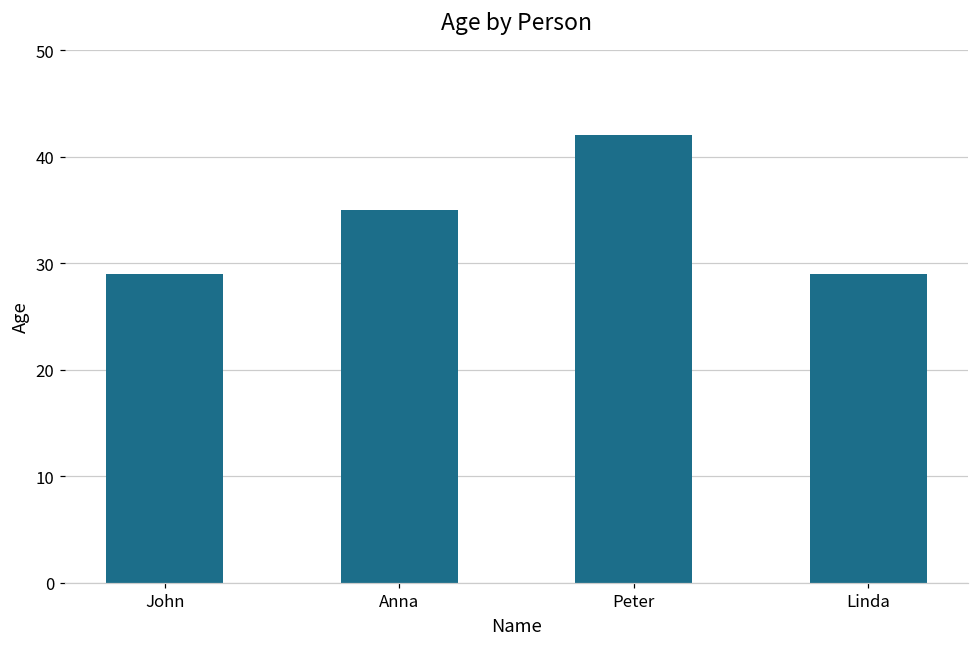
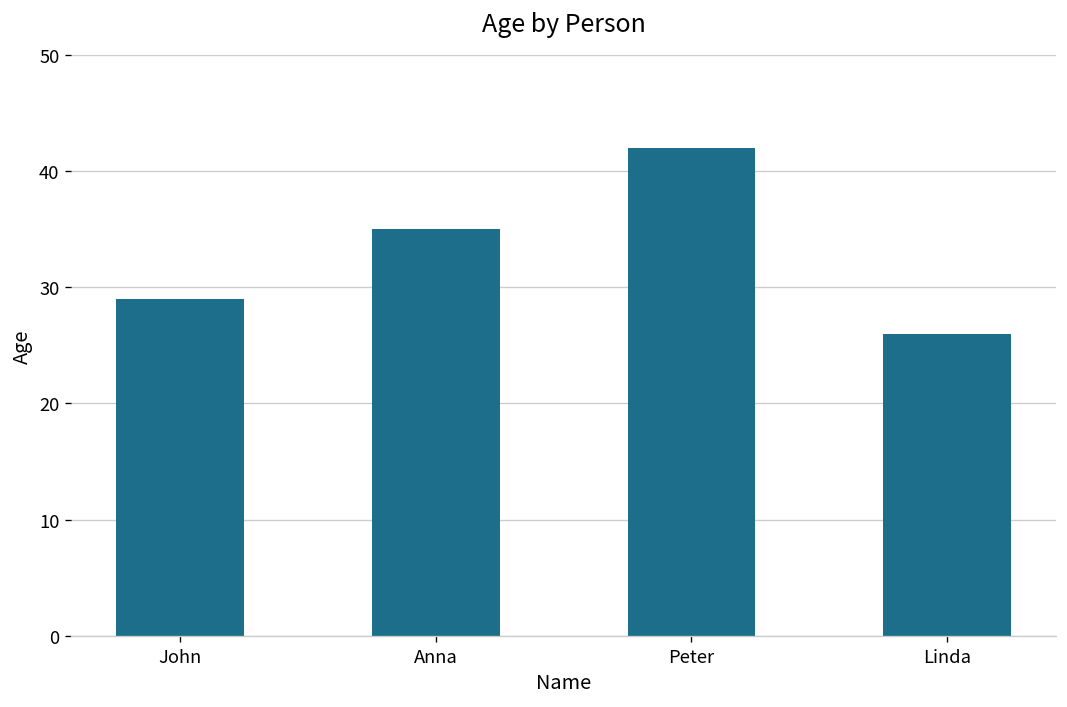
  {
    "John": 29,
    "Anna": 35,
    "Peter": 42,
-   "Linda": 29
+   "Linda": 26
  }
